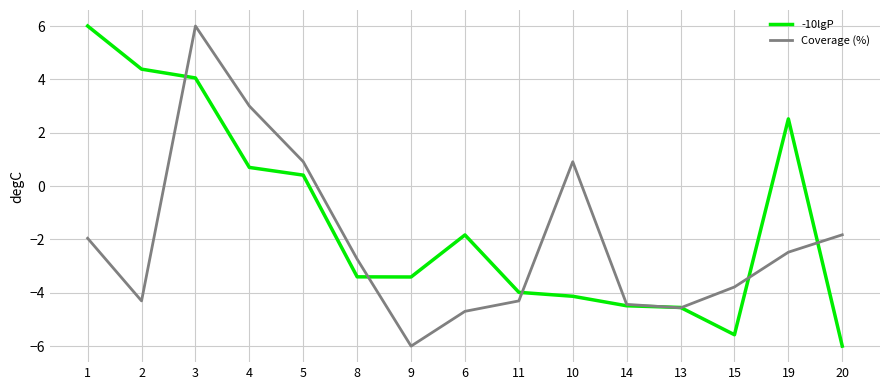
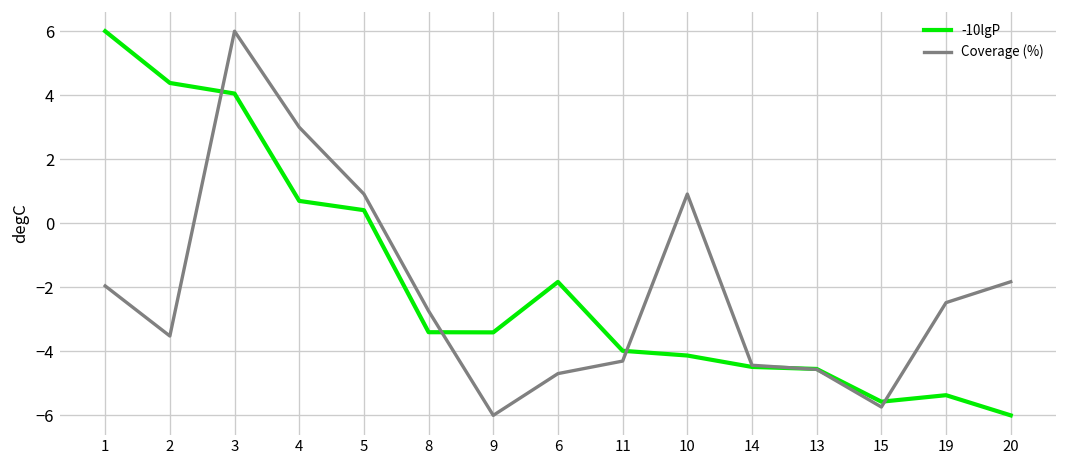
  {
    "-10lgP": {
      "1": 6.0,
      "2": 4.4,
      "3": 4.1,
      "4": 0.7,
      "5": 0.4,
      "8": -3.4,
      "9": -3.4,
      "6": -1.8,
      "11": -4.0,
      "10": -4.1,
      "15": -5.6,
-     "19": 2.5,
+     "19": -5.4,
      "20": -6.0
    },
    "Coverage (%)": {
      "1": -2.0,
-     "2": -4.3,
+     "2": -3.5,
      "3": 6.0,
      "4": 3.0,
      "5": 0.9,
      "8": -2.7,
      "9": -6.0,
      "6": -4.7,
      "11": -4.3,
      "10": 0.9,
-     "15": -3.8,
+     "15": -5.7,
      "19": -2.5,
      "20": -1.8
    }
  }
